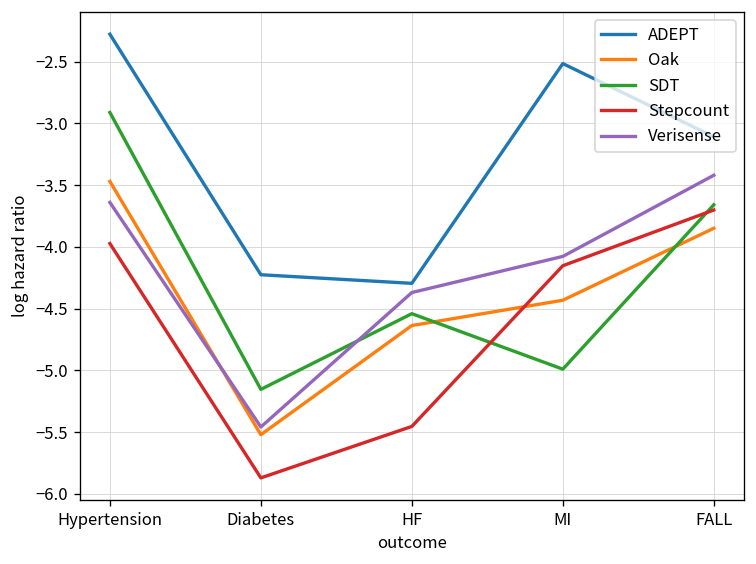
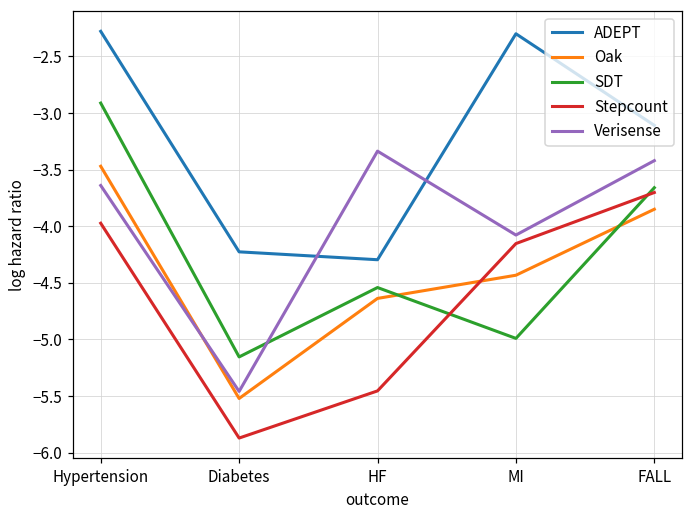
  {
    "ADEPT": {
      "Hypertension": -2.28,
      "Diabetes": -4.23,
      "HF": -4.30,
-     "MI": -2.52
+     "MI": -2.30
    },
    "Oak": {
      "Hypertension": -3.47,
      "Diabetes": -5.52,
      "HF": -4.64,
      "MI": -4.43,
      "FALL": -3.85
    },
    "SDT": {
      "Hypertension": -2.91,
      "Diabetes": -5.15,
      "HF": -4.54,
      "MI": -4.99,
      "FALL": -3.66
    },
    "Stepcount": {
      "Hypertension": -3.97,
      "Diabetes": -5.87,
      "HF": -5.45,
      "MI": -4.15,
      "FALL": -3.70
    },
    "Verisense": {
      "Hypertension": -3.64,
      "Diabetes": -5.46,
-     "HF": -4.37,
+     "HF": -3.34,
      "MI": -4.08,
      "FALL": -3.42
    }
  }
